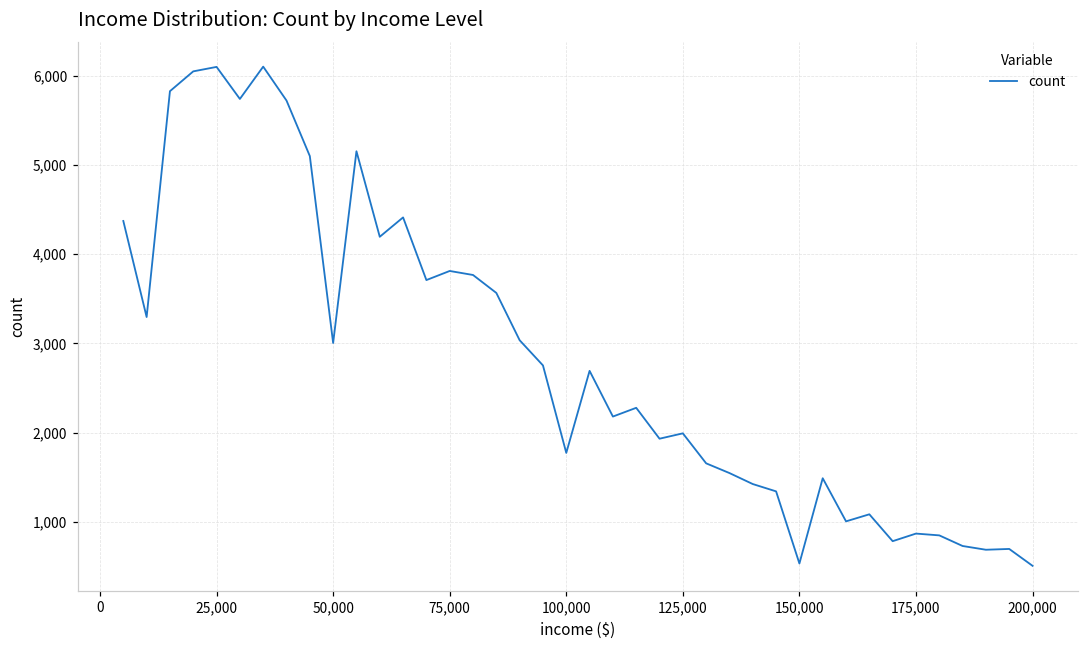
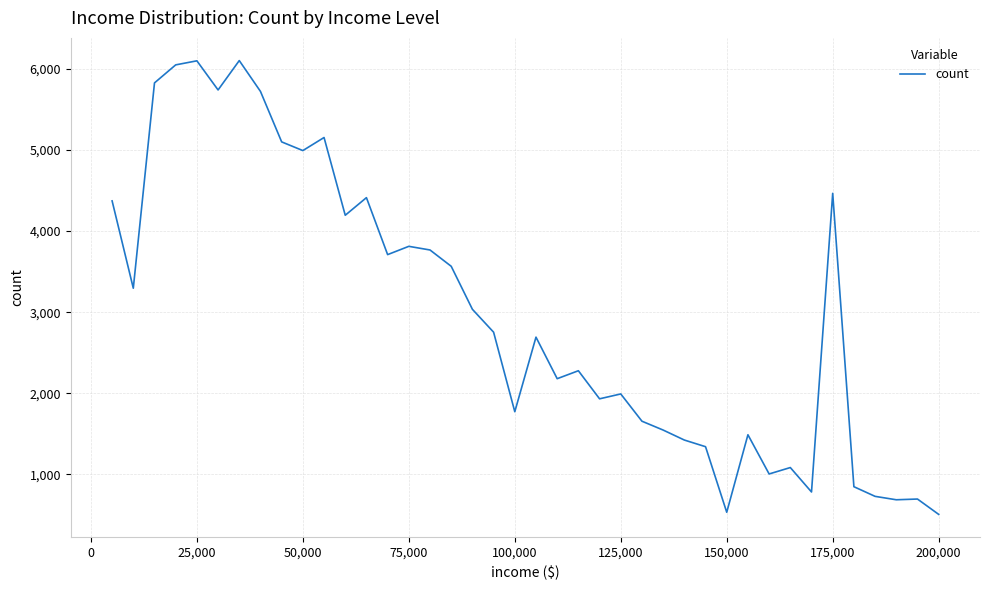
  {
    "25,000": "6,100",
-   "50,000": "3,000",
+   "50,000": "5,000",
    "75,000": "3,800",
    "100,000": "1,800",
    "125,000": "2,000",
    "150,000": "500",
-   "175,000": "900",
+   "175,000": "4,500",
    "200,000": "500"
  }
